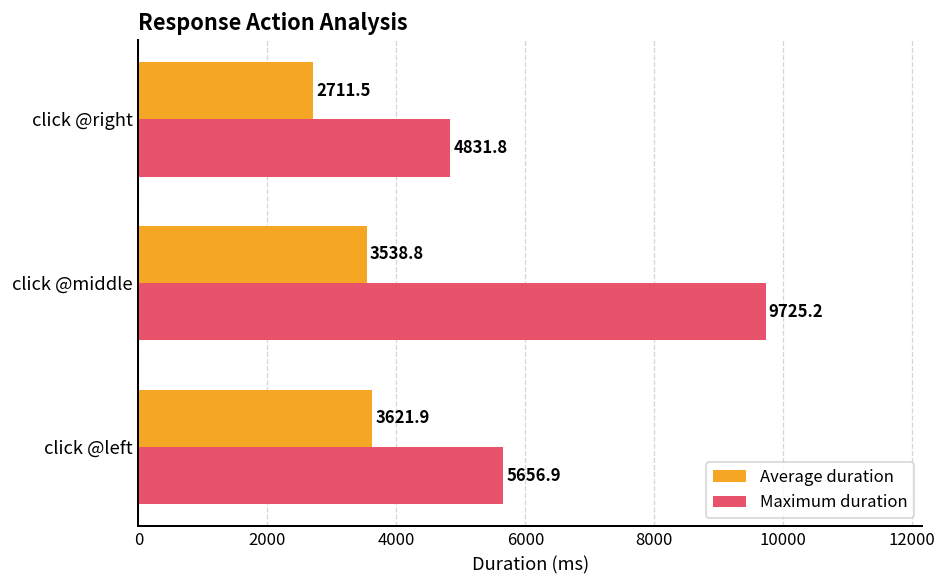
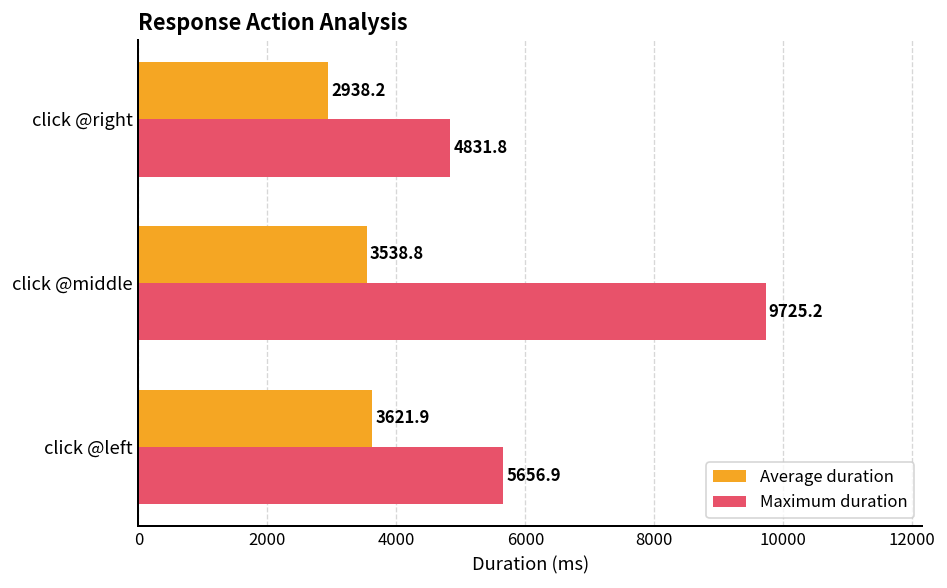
  {
    "Average duration": {
-     "click @right": 2711.5,
+     "click @right": 2938.2,
      "click @middle": 3538.8,
      "click @left": 3621.9
    },
    "Maximum duration": {
      "click @right": 4831.8,
      "click @middle": 9725.2,
      "click @left": 5656.9
    }
  }
